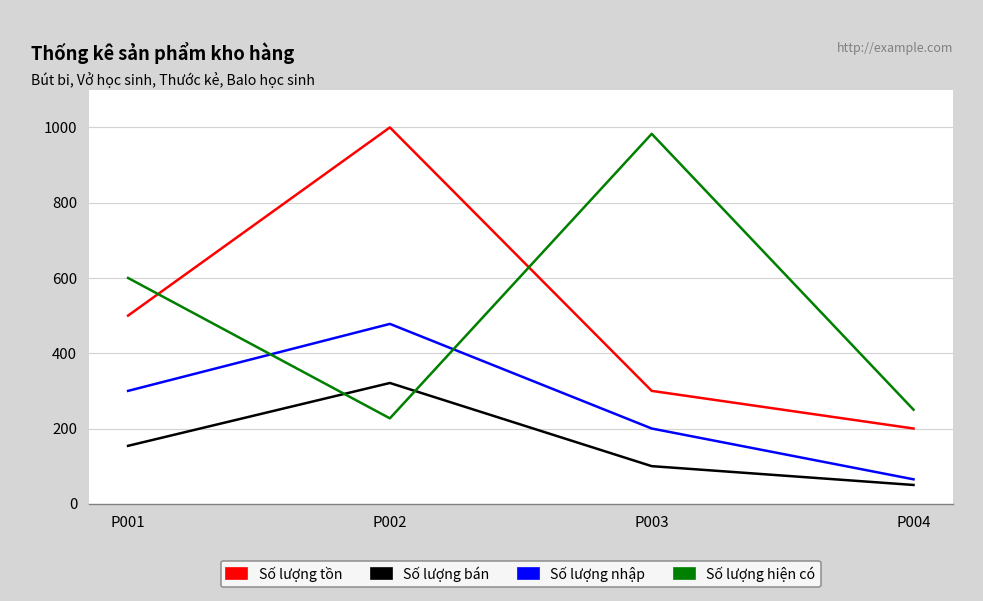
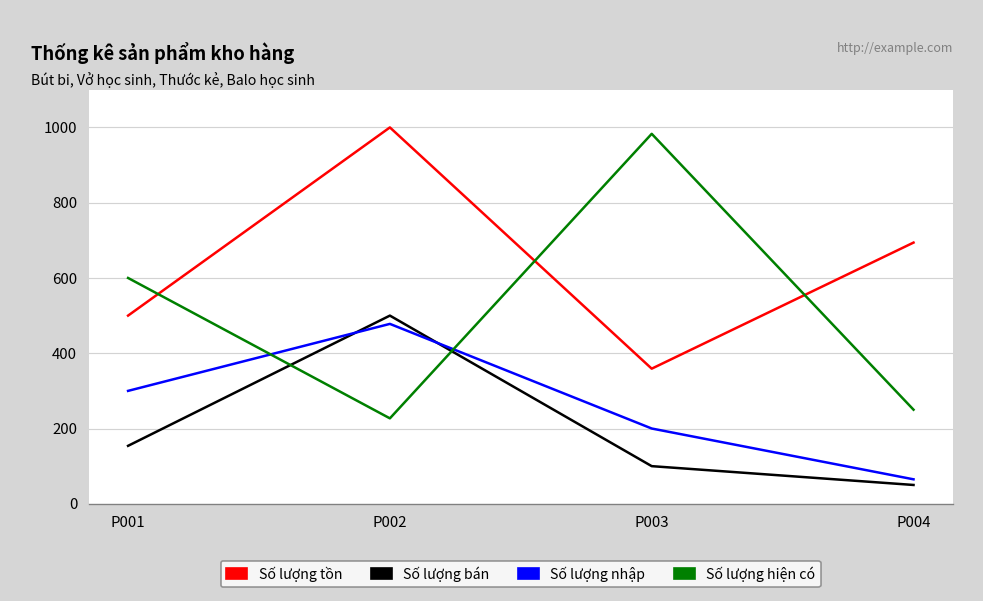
  {
    "Số lượng tồn": {
      "P001": 500,
      "P002": 1000,
-     "P003": 300,
-     "P004": 200
+     "P003": 360,
+     "P004": 690
    },
    "Số lượng bán": {
      "P001": 150,
-     "P002": 320,
+     "P002": 500,
      "P003": 100,
      "P004": 50
    },
    "Số lượng nhập": {
      "P001": 300,
      "P002": 480,
      "P003": 200,
      "P004": 70
    },
    "Số lượng hiện có": {
      "P001": 600,
      "P002": 230,
      "P003": 980,
      "P004": 250
    }
  }
